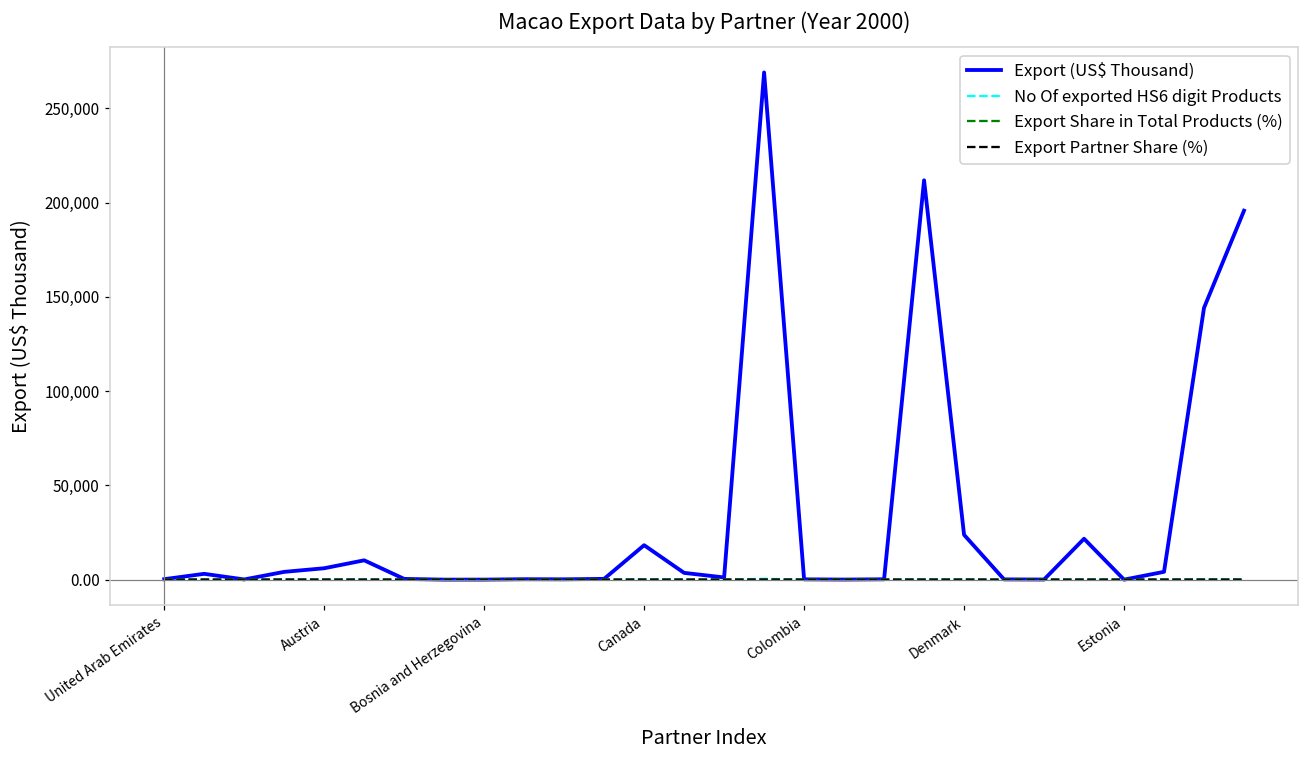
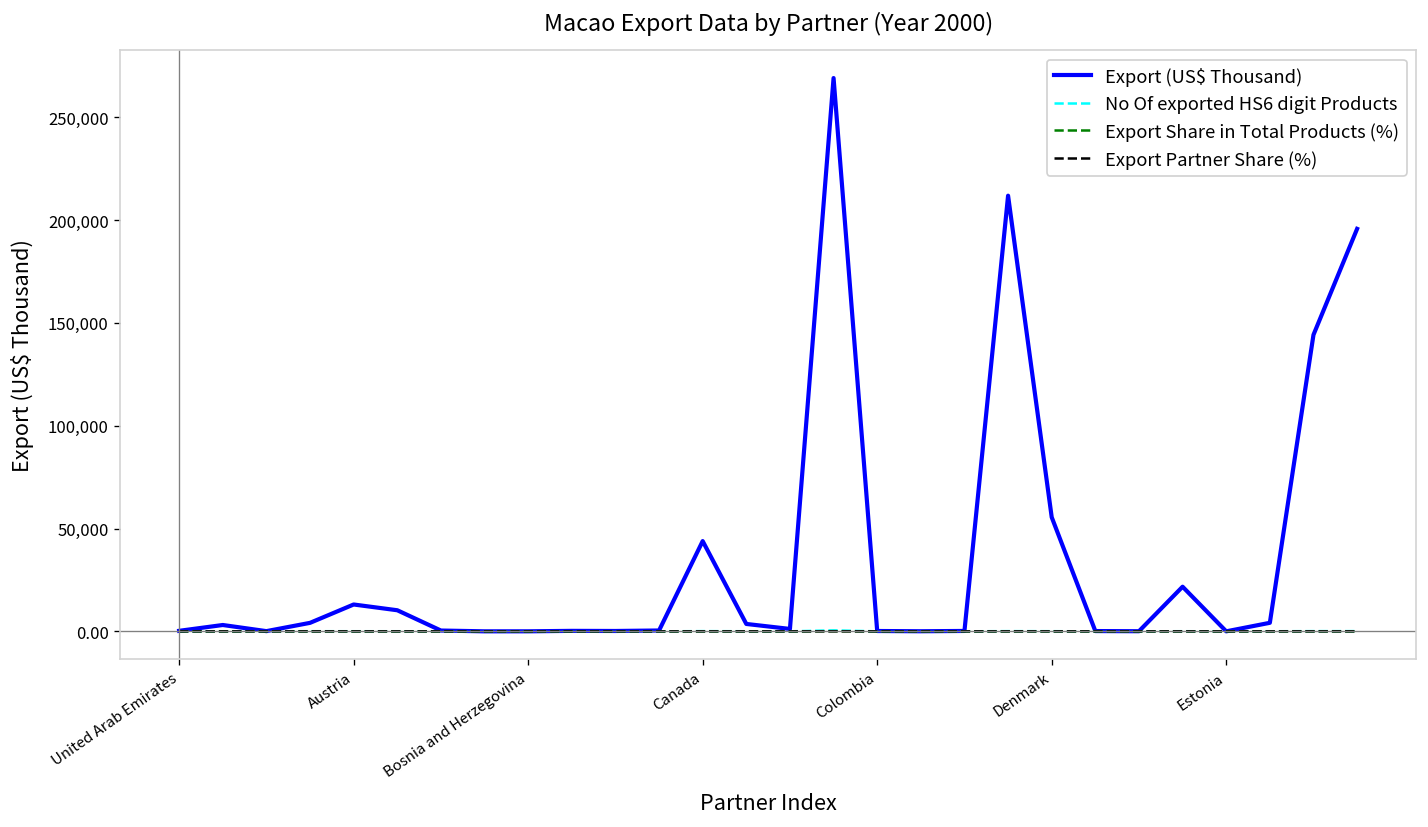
  {
    "Export (US$ Thousand)": {
-     "Austria": "6,000",
-     "Canada": "18,000",
-     "Denmark": "24,000"
+     "Austria": "13,000",
+     "Canada": "44,000",
+     "Denmark": "56,000"
    }
  }
